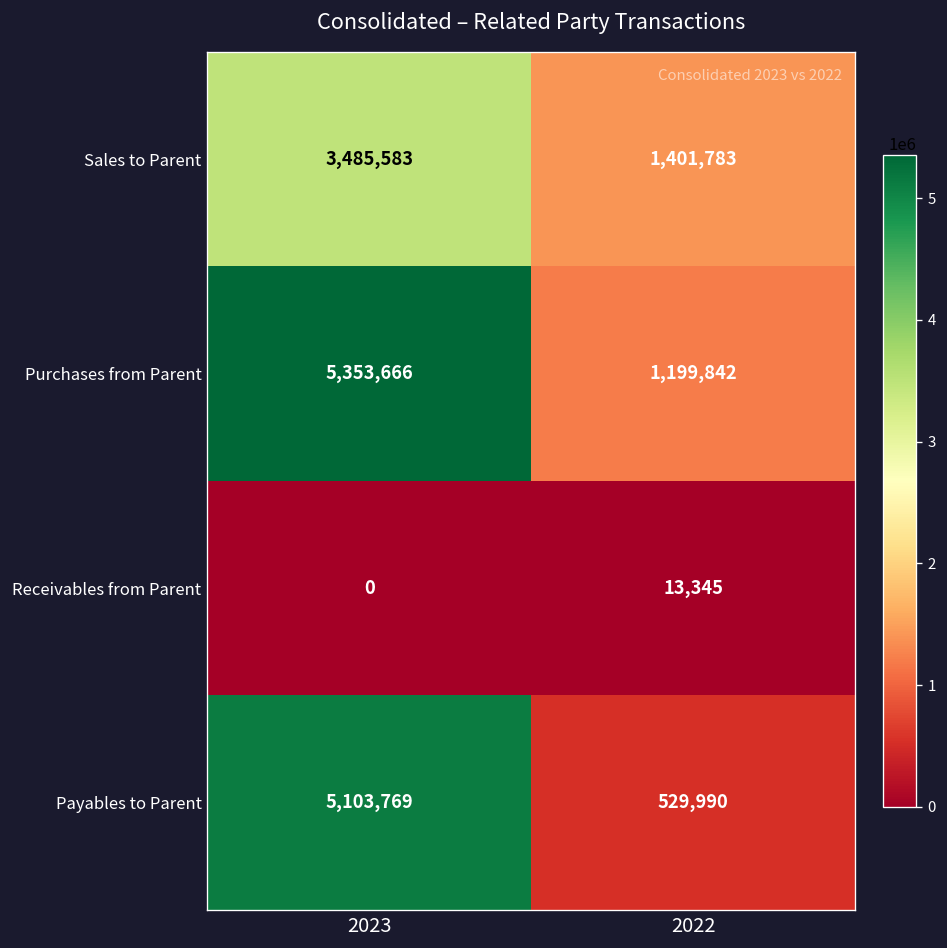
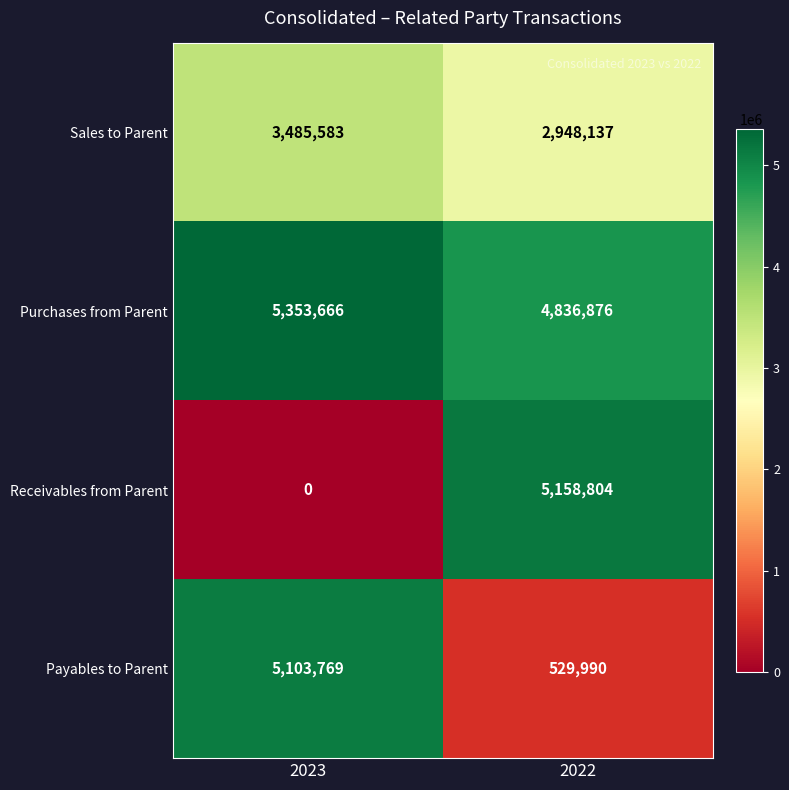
  {
    "Sales to Parent": {
      "2023": "3,485,583",
-     "2022": "1,401,783"
+     "2022": "2,948,137"
    },
    "Purchases from Parent": {
      "2023": "5,353,666",
-     "2022": "1,199,842"
+     "2022": "4,836,876"
    },
    "Receivables from Parent": {
      "2023": "0",
-     "2022": "13,345"
+     "2022": "5,158,804"
    },
    "Payables to Parent": {
      "2023": "5,103,769",
      "2022": "529,990"
    }
  }
